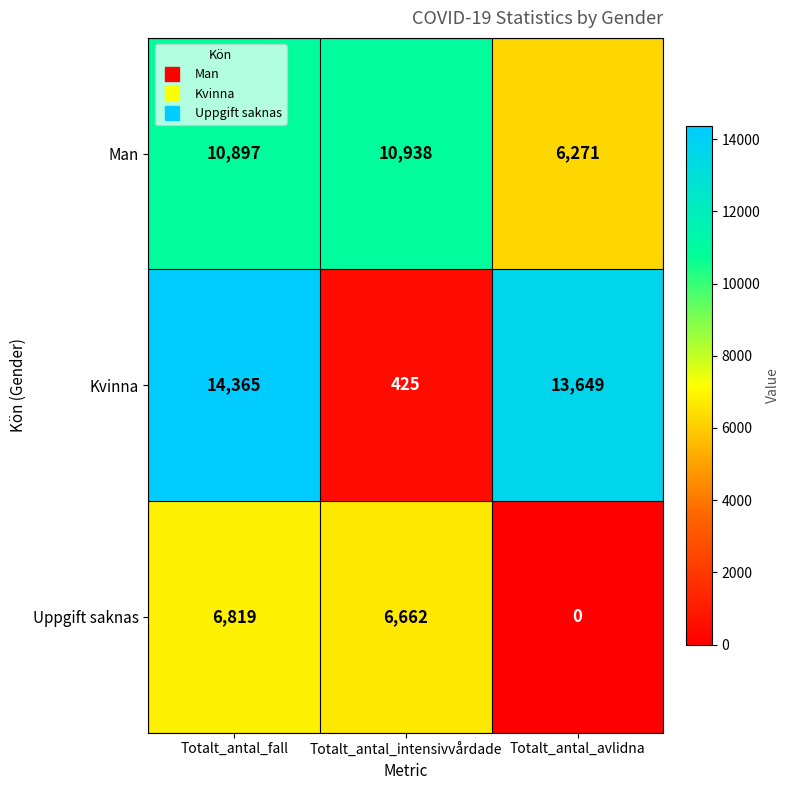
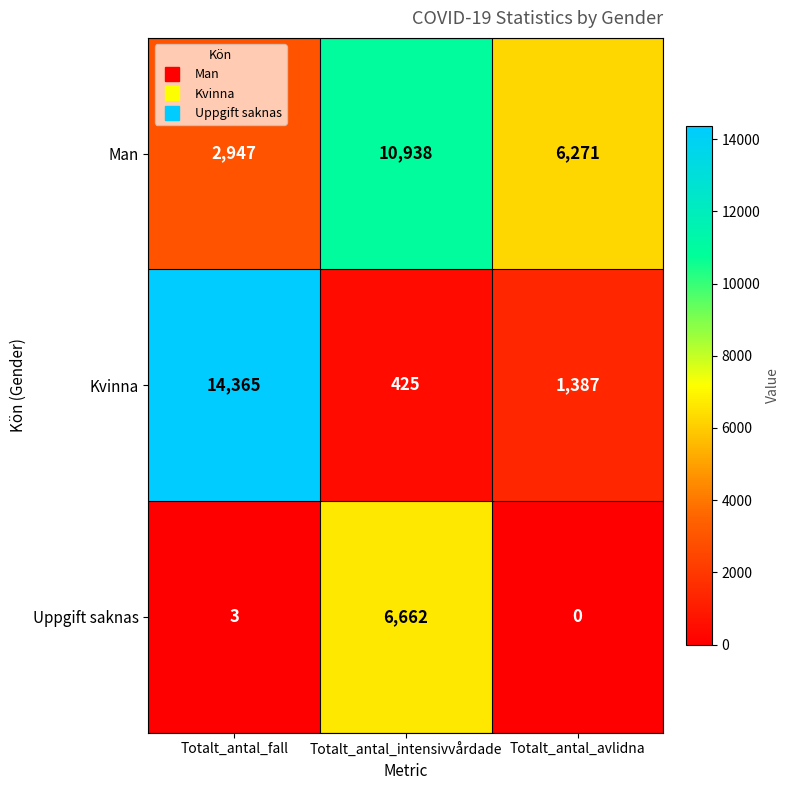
  {
    "Man": {
-     "Totalt_antal_fall": "10,897",
+     "Totalt_antal_fall": "2,947",
      "Totalt_antal_intensivvårdade": "10,938",
      "Totalt_antal_avlidna": "6,271"
    },
    "Kvinna": {
      "Totalt_antal_fall": "14,365",
      "Totalt_antal_intensivvårdade": "425",
-     "Totalt_antal_avlidna": "13,649"
+     "Totalt_antal_avlidna": "1,387"
    },
    "Uppgift saknas": {
-     "Totalt_antal_fall": "6,819",
+     "Totalt_antal_fall": "3",
      "Totalt_antal_intensivvårdade": "6,662",
      "Totalt_antal_avlidna": "0"
    }
  }
